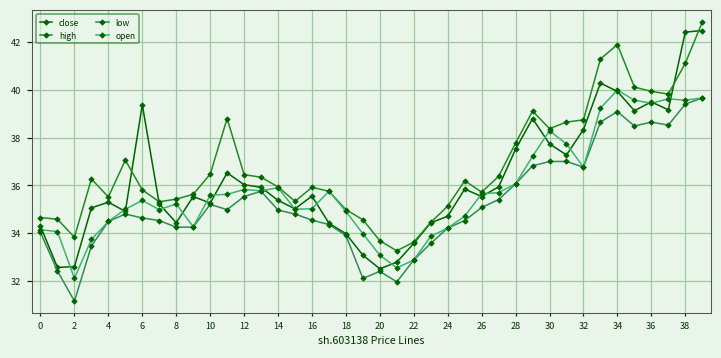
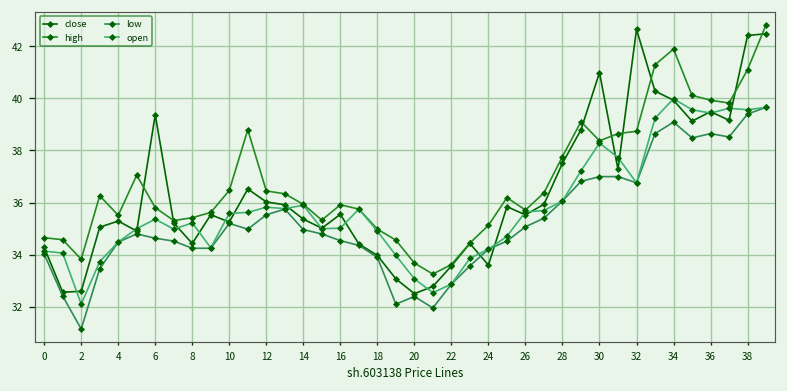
  {
    "close": {
      "0": 34.3,
      "2": 32.6,
      "4": 35.3,
      "6": 39.4,
      "8": 34.4,
      "12": 36.0,
      "14": 35.4,
      "16": 35.6,
-     "24": 34.7,
+     "24": 33.6,
      "28": 37.5,
-     "30": 37.7,
-     "32": 38.3,
+     "30": 41.0,
+     "32": 42.6,
      "38": 42.4
    }
  }
